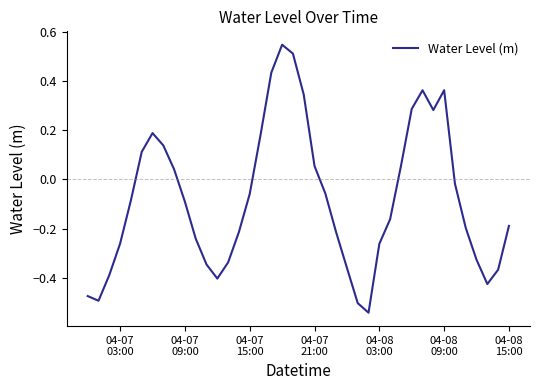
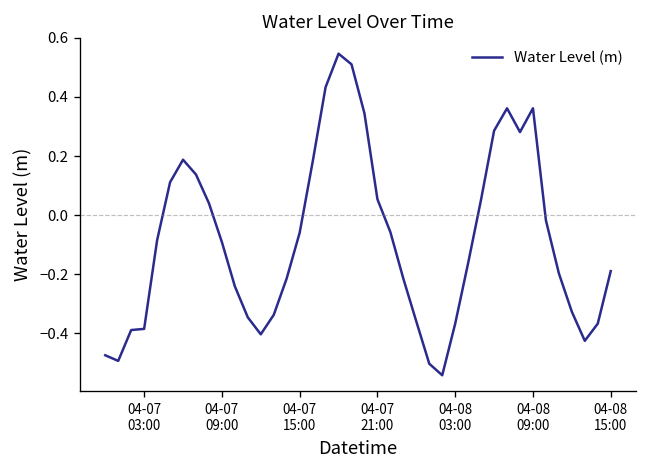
  {
-   "04-07 03:00": -0.26,
+   "04-07 03:00": -0.38,
    "04-07 09:00": -0.09,
    "04-07 15:00": -0.06,
    "04-07 21:00": 0.05,
-   "04-08 03:00": -0.26,
+   "04-08 03:00": -0.37,
    "04-08 09:00": 0.36,
    "04-08 15:00": -0.19
  }
